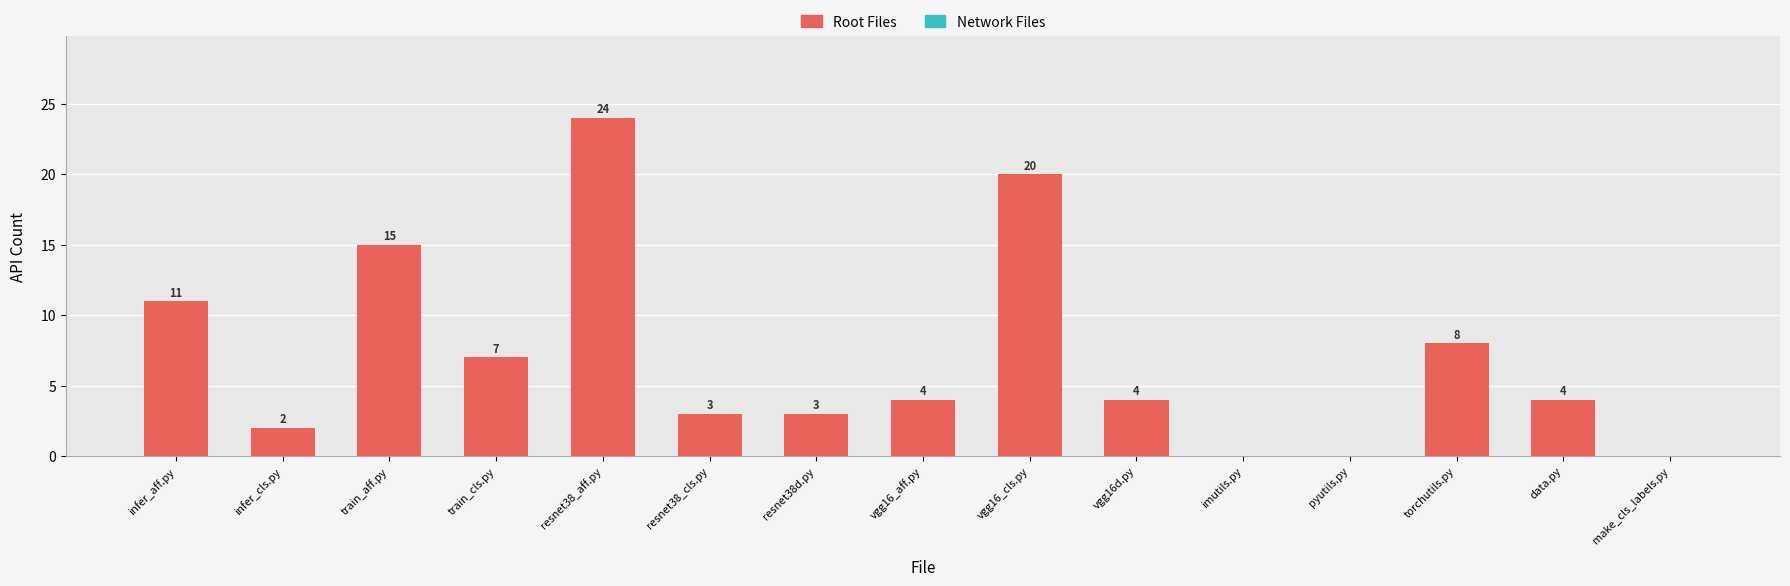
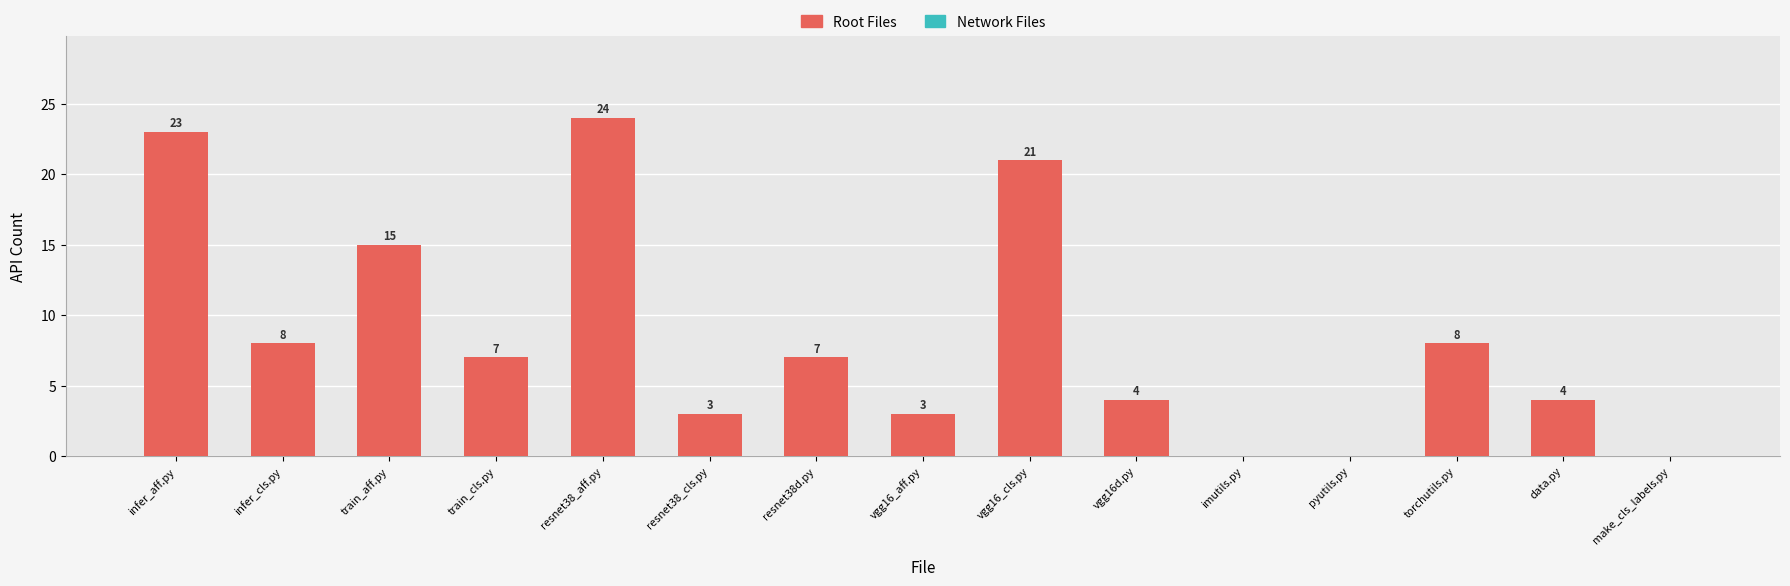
  {
-   "infer_aff.py": 11,
-   "infer_cls.py": 2,
+   "infer_aff.py": 23,
+   "infer_cls.py": 8,
    "train_aff.py": 15,
    "train_cls.py": 7,
    "resnet38_aff.py": 24,
    "resnet38_cls.py": 3,
-   "resnet38d.py": 3,
-   "vgg16_aff.py": 4,
-   "vgg16_cls.py": 20,
+   "resnet38d.py": 7,
+   "vgg16_aff.py": 3,
+   "vgg16_cls.py": 21,
    "vgg16d.py": 4,
    "torchutils.py": 8,
    "data.py": 4
  }
